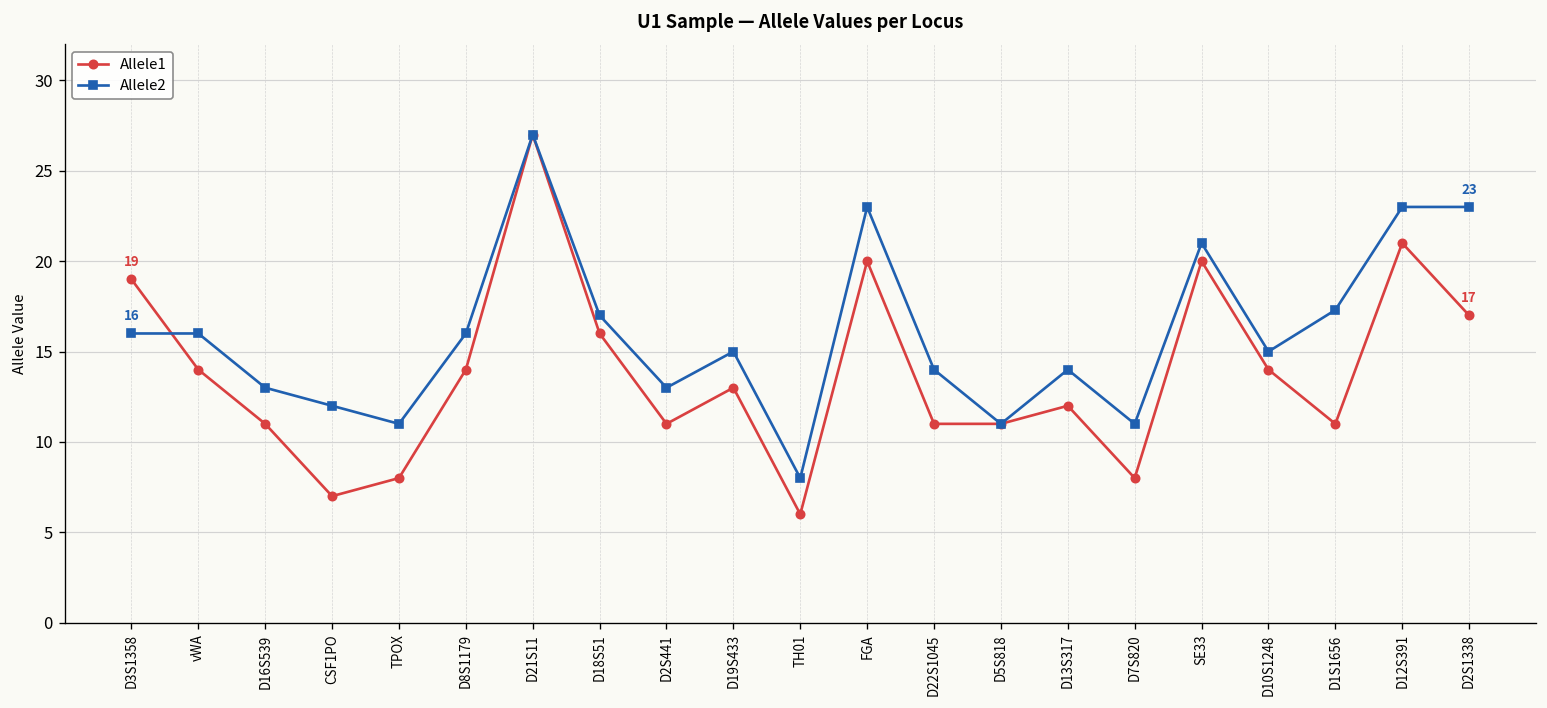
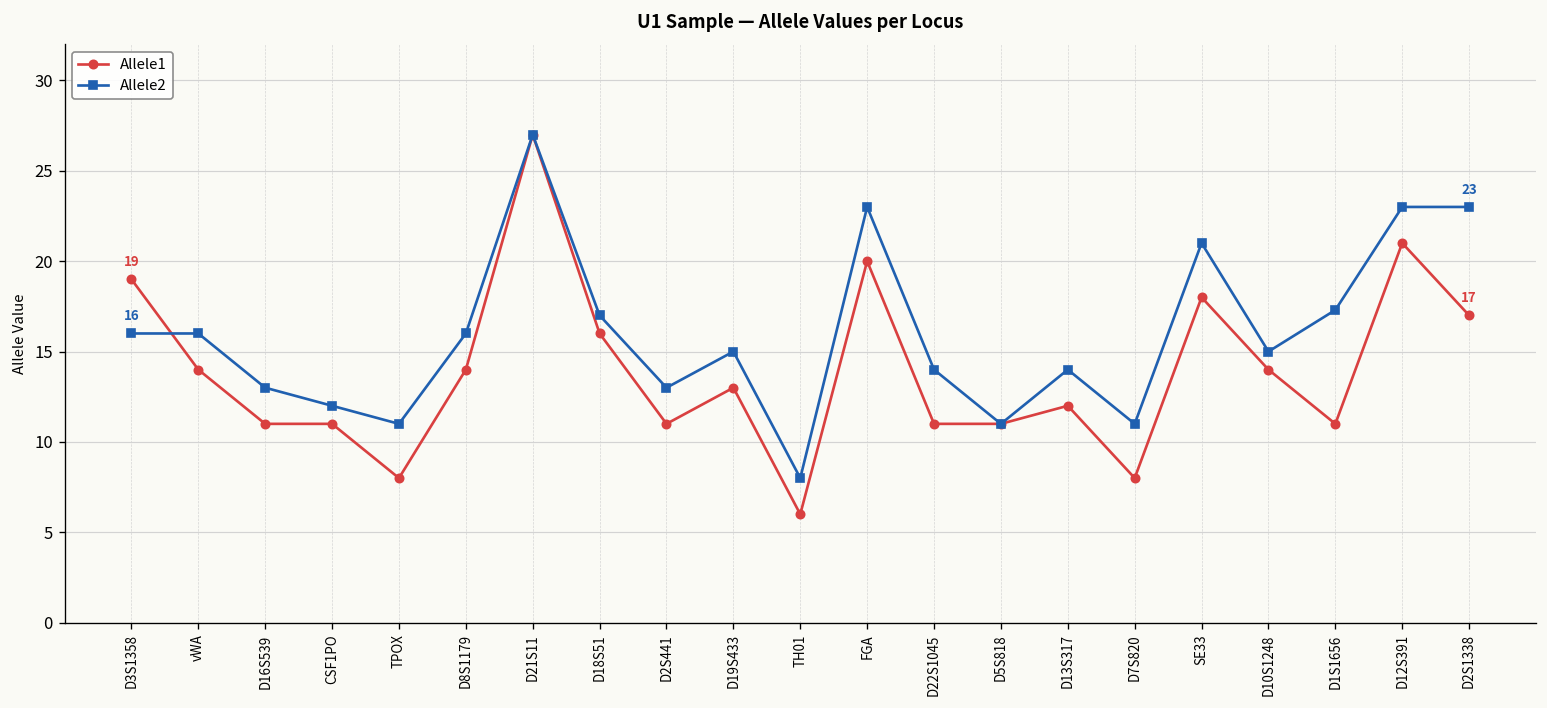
  {
    "Allele1": {
      "vWA": 14,
      "D16S539": 11,
-     "CSF1PO": 7,
+     "CSF1PO": 11,
      "TPOX": 8,
      "D8S1179": 14,
      "D18S51": 16,
      "D2S441": 11,
      "D19S433": 13,
      "TH01": 6,
      "FGA": 20,
      "D22S1045": 11,
      "D13S317": 12,
      "D7S820": 8,
-     "SE33": 20,
+     "SE33": 18,
      "D10S1248": 14,
      "D1S1656": 11,
      "D12S391": 21
    },
    "Allele2": {
      "D3S1358": 16,
      "D2S1338": 23
    }
  }
